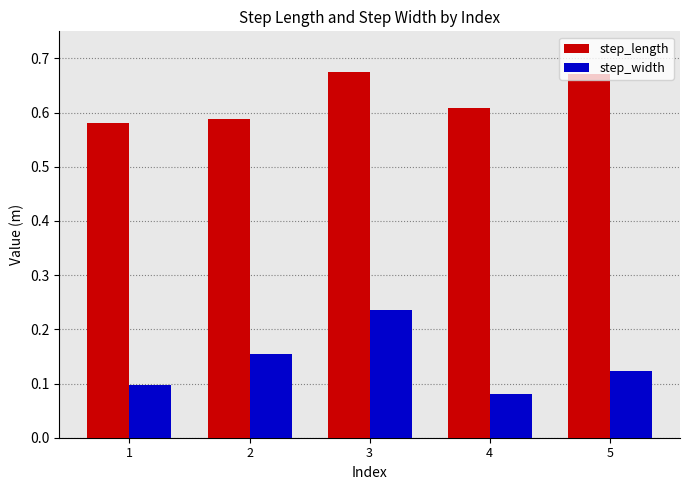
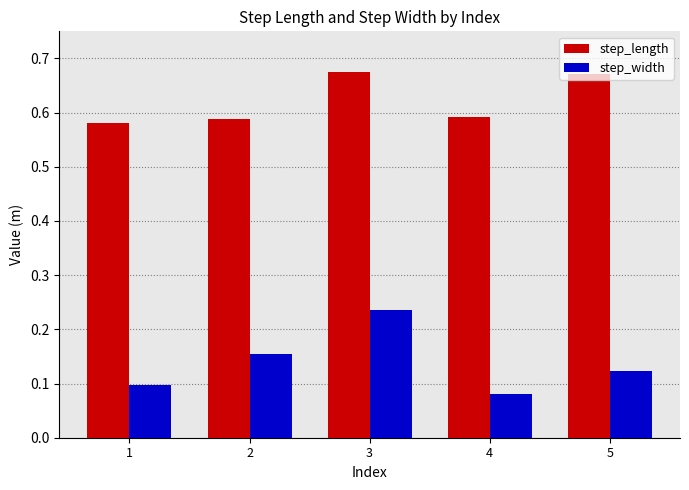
  {
    "step_length": {
      "1": 0.58,
      "2": 0.59,
      "3": 0.67,
-     "4": 0.61
+     "4": 0.59
    },
    "step_width": {
      "1": 0.10,
      "2": 0.15,
      "3": 0.24,
      "4": 0.08,
      "5": 0.12
    }
  }
